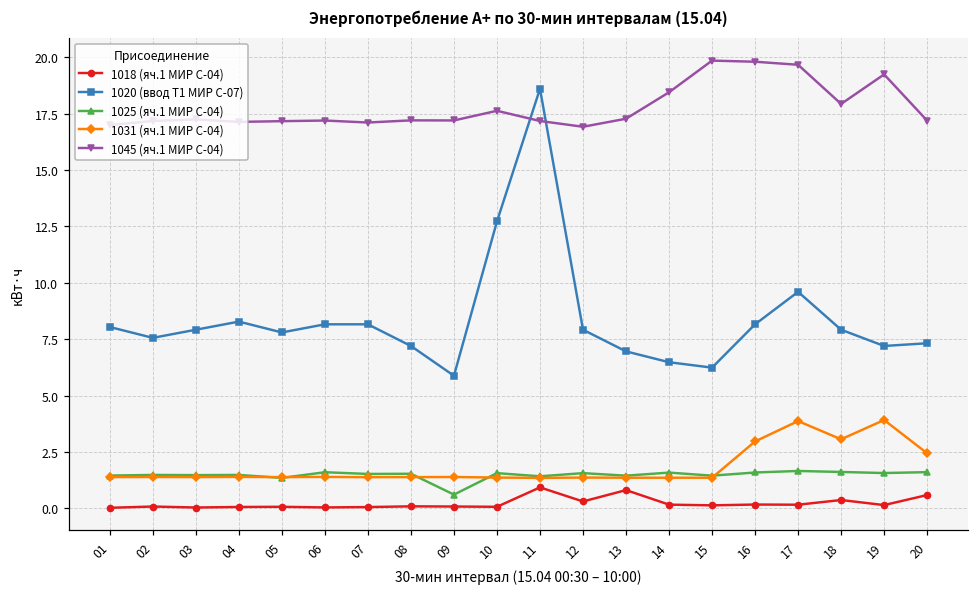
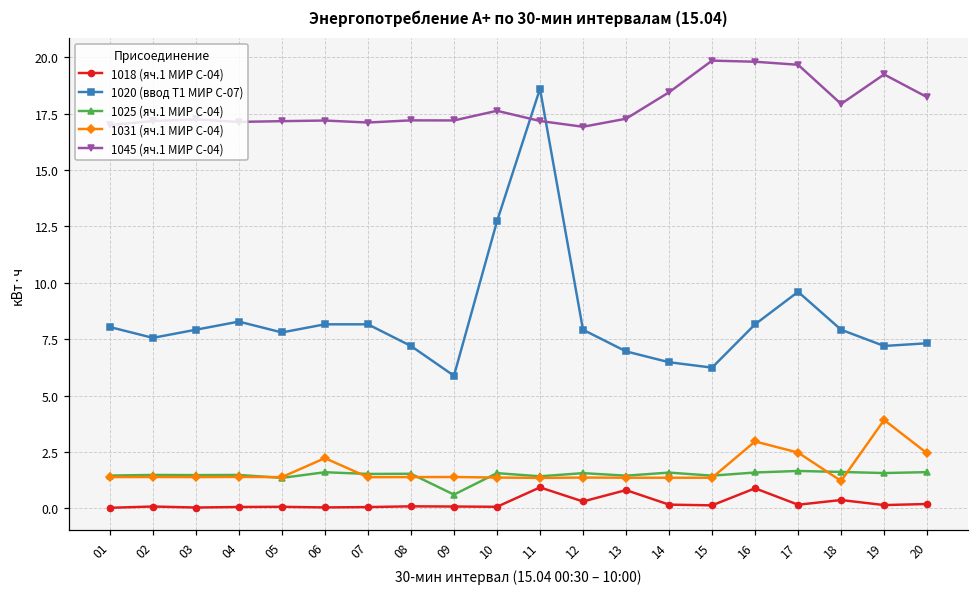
  {
    "1018 (яч.1 МИР С-04)": {
      "01": 0.0,
      "02": 0.1,
      "03": 0.0,
      "04": 0.1,
      "05": 0.1,
      "06": 0.0,
      "07": 0.1,
      "08": 0.1,
      "09": 0.1,
      "10": 0.1,
      "11": 0.9,
      "12": 0.3,
      "13": 0.8,
      "14": 0.2,
      "15": 0.1,
-     "16": 0.2,
+     "16": 0.9,
      "17": 0.2,
      "18": 0.4,
      "19": 0.1,
-     "20": 0.6
+     "20": 0.2
    },
    "1020 (ввод Т1 МИР С-07)": {
      "01": 8.0,
      "02": 7.6,
      "03": 7.9,
      "04": 8.3,
      "05": 7.8,
      "06": 8.2,
      "07": 8.2,
      "08": 7.2,
      "09": 5.9,
      "10": 12.7,
      "11": 18.6,
      "12": 7.9,
      "13": 7.0,
      "14": 6.5,
      "15": 6.2,
      "16": 8.2,
      "17": 9.6,
      "18": 7.9,
      "19": 7.2,
      "20": 7.3
    },
    "1025 (яч.1 МИР С-04)": {
      "06": 1.6,
      "07": 1.5,
      "08": 1.5,
      "09": 0.6,
      "10": 1.6,
      "12": 1.6,
      "14": 1.6,
      "16": 1.6,
      "17": 1.7,
      "18": 1.6,
      "19": 1.6,
      "20": 1.6
    },
    "1031 (яч.1 МИР С-04)": {
-     "06": 1.4,
+     "06": 2.2,
      "07": 1.4,
      "08": 1.4,
      "09": 1.4,
      "10": 1.4,
      "12": 1.4,
      "14": 1.4,
      "16": 3.0,
-     "17": 3.9,
-     "18": 3.1,
+     "17": 2.5,
+     "18": 1.2,
      "19": 3.9,
      "20": 2.4
    },
    "1045 (яч.1 МИР С-04)": {
      "05": 17.2,
      "06": 17.2,
      "07": 17.1,
      "08": 17.2,
      "09": 17.2,
      "10": 17.6,
      "11": 17.2,
      "12": 16.9,
      "13": 17.3,
      "14": 18.4,
      "15": 19.8,
      "16": 19.8,
      "17": 19.7,
      "18": 17.9,
      "19": 19.2,
-     "20": 17.2
+     "20": 18.2
    }
  }
